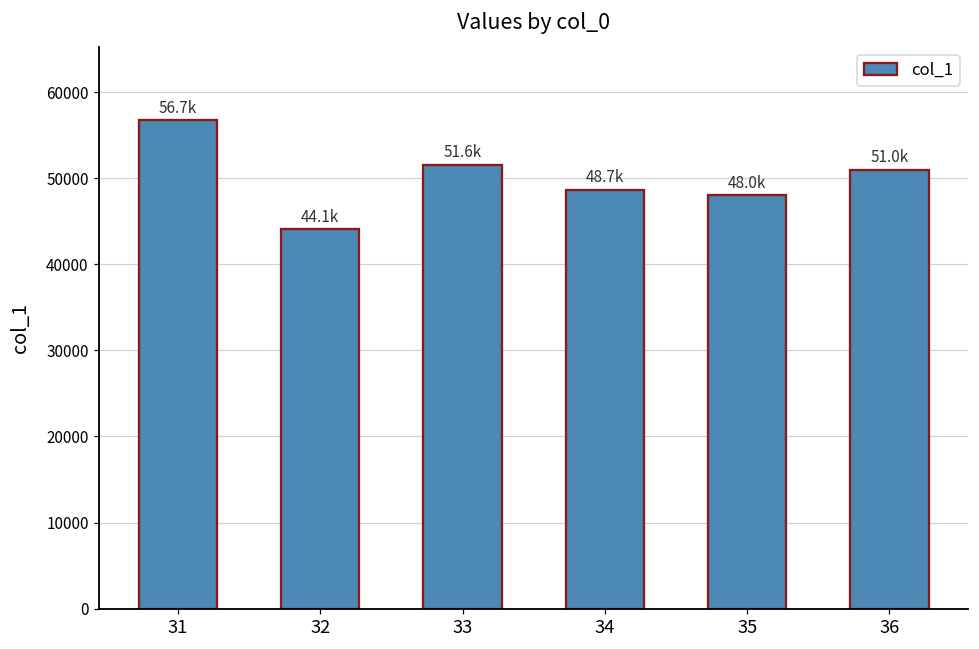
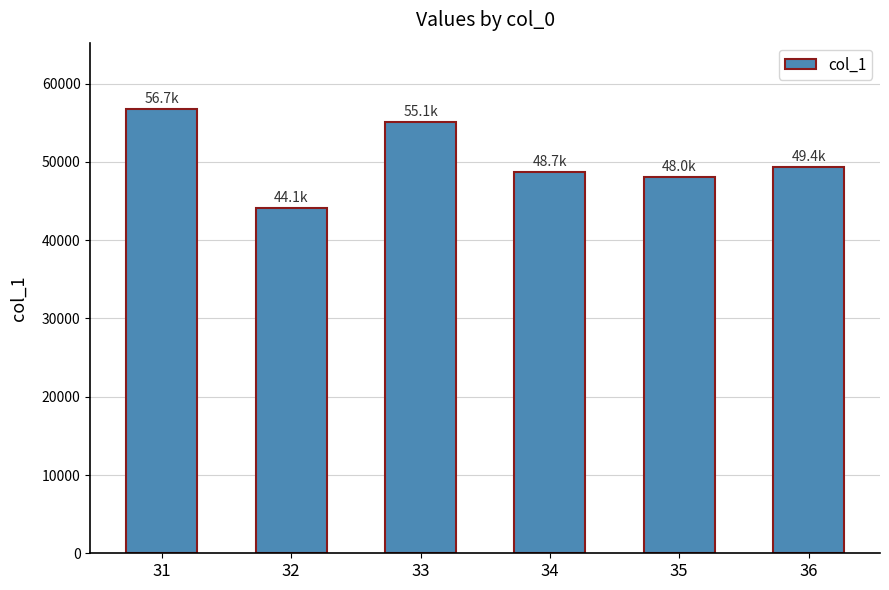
  {
    "31": "56.7k",
    "32": "44.1k",
-   "33": "51.6k",
+   "33": "55.1k",
    "34": "48.7k",
    "35": "48.0k",
-   "36": "51.0k"
+   "36": "49.4k"
  }
